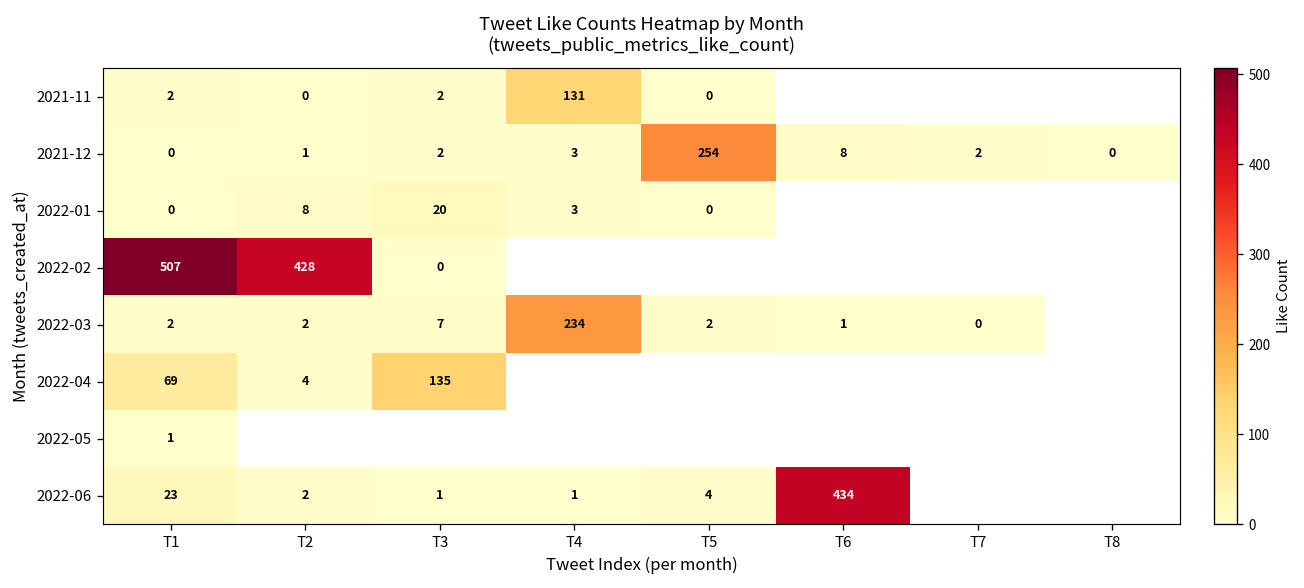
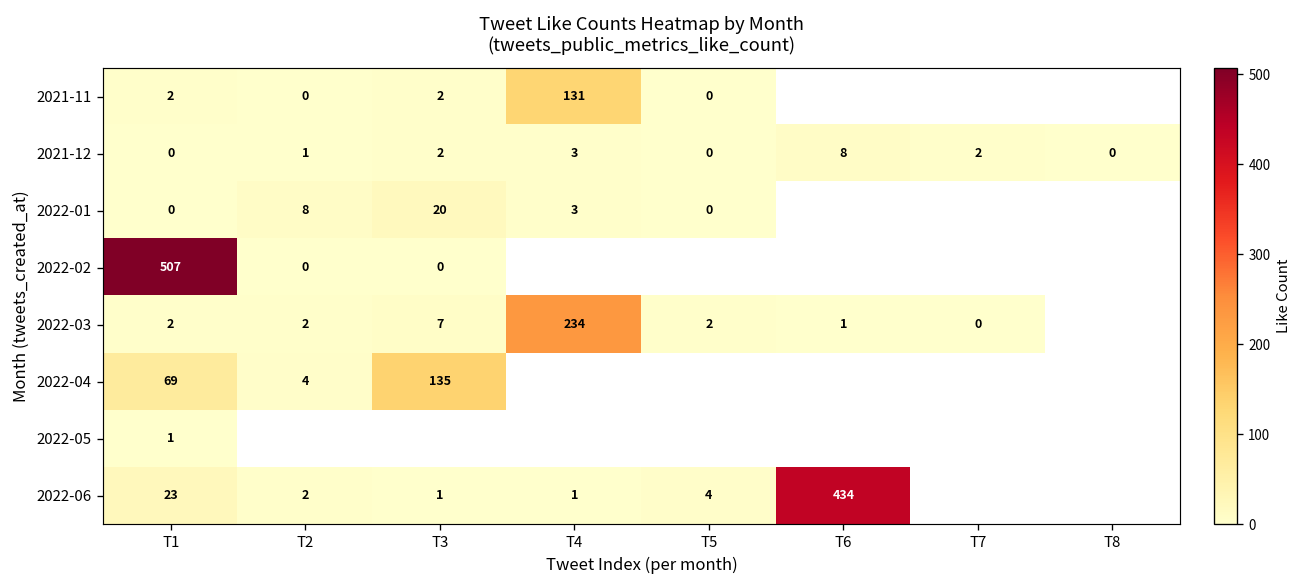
  {
    "2021-11": {
      "T1": 2,
      "T2": 0,
      "T3": 2,
      "T4": 131,
      "T5": 0
    },
    "2021-12": {
      "T1": 0,
      "T2": 1,
      "T3": 2,
      "T4": 3,
-     "T5": 254,
+     "T5": 0,
      "T6": 8,
      "T7": 2,
      "T8": 0
    },
    "2022-01": {
      "T1": 0,
      "T2": 8,
      "T3": 20,
      "T4": 3,
      "T5": 0
    },
    "2022-02": {
      "T1": 507,
-     "T2": 428,
+     "T2": 0,
      "T3": 0
    },
    "2022-03": {
      "T1": 2,
      "T2": 2,
      "T3": 7,
      "T4": 234,
      "T5": 2,
      "T6": 1,
      "T7": 0
    },
    "2022-04": {
      "T1": 69,
      "T2": 4,
      "T3": 135
    },
    "2022-05": {
      "T1": 1
    },
    "2022-06": {
      "T1": 23,
      "T2": 2,
      "T3": 1,
      "T4": 1,
      "T5": 4,
      "T6": 434
    }
  }
